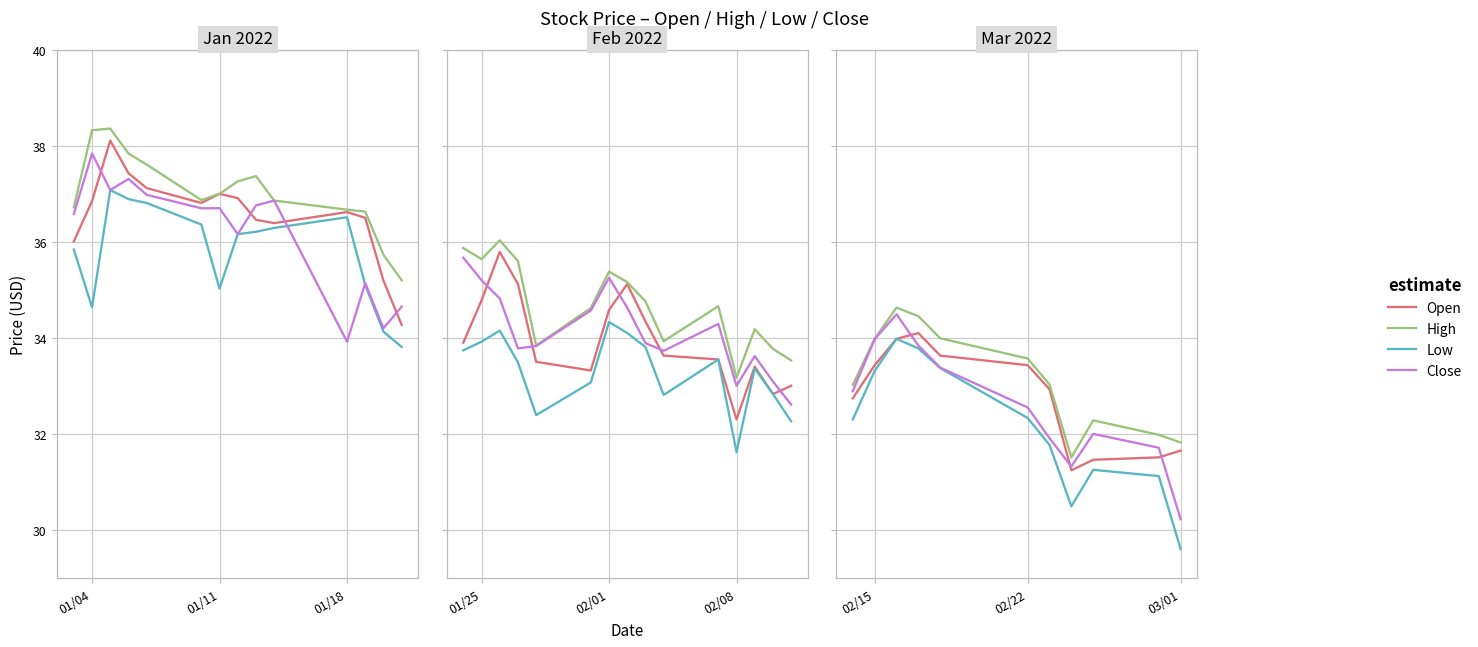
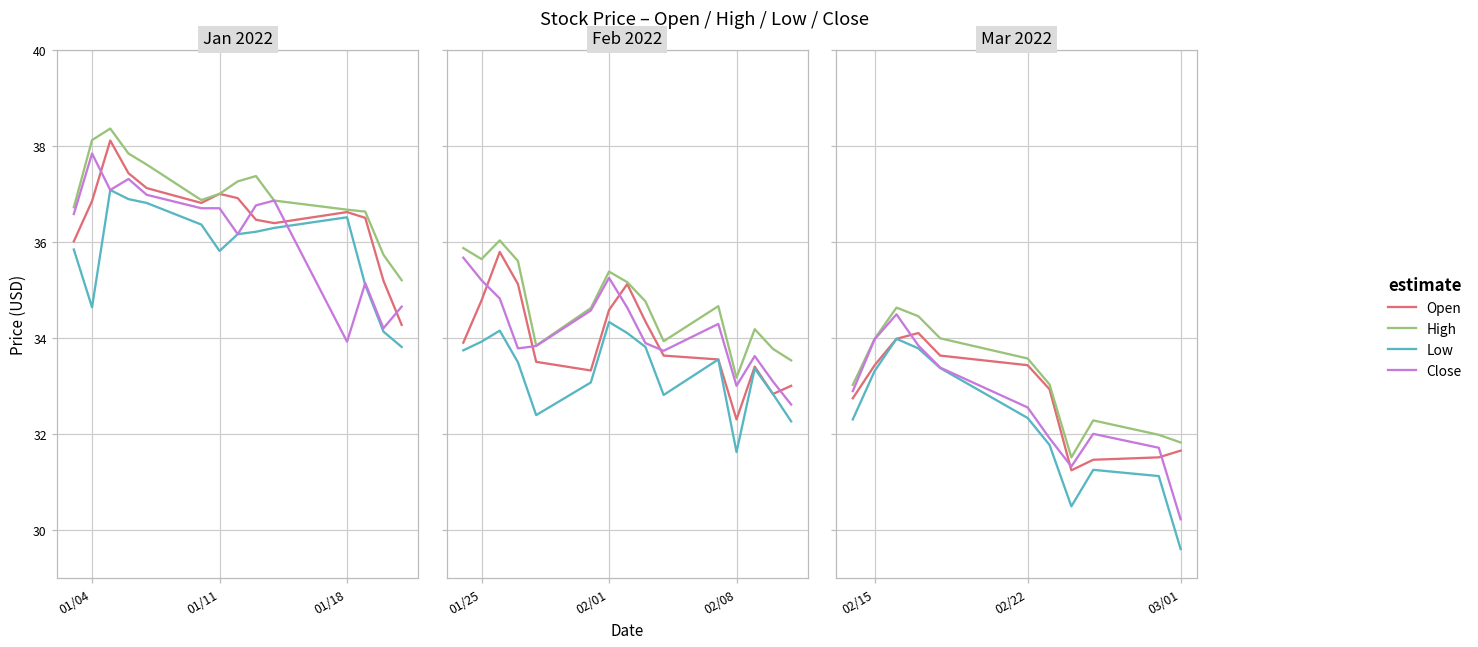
  {
    "Jan 2022": {
      "Open": {
        "01/04": 36.8
      },
      "High": {
-       "01/04": 38.3
+       "01/04": 38.1
      },
      "Low": {
        "01/04": 34.6,
-       "01/11": 35.0,
+       "01/11": 35.8,
        "01/18": 36.5
      },
      "Close": {
        "01/04": 37.8,
        "01/11": 36.7,
        "01/18": 33.9
      }
    }
  }
